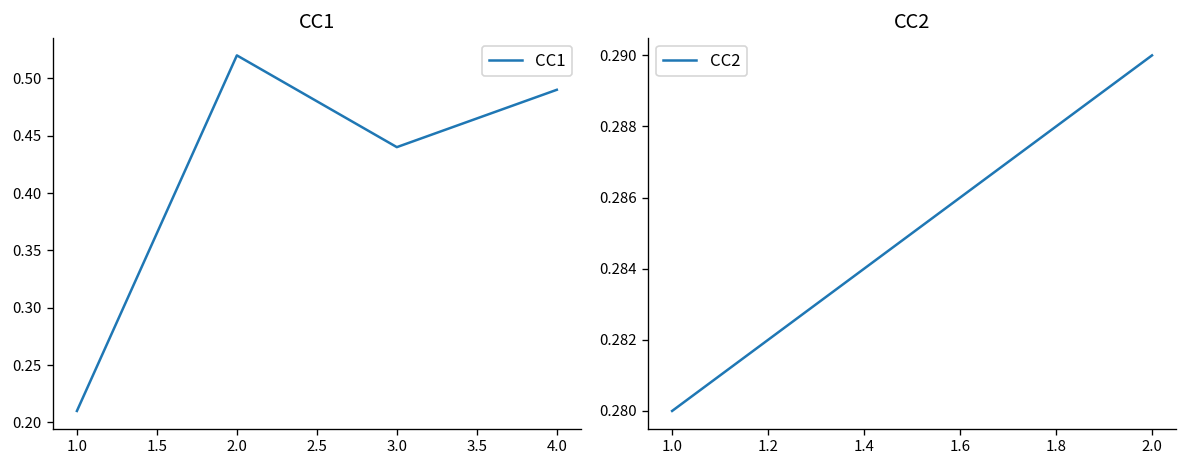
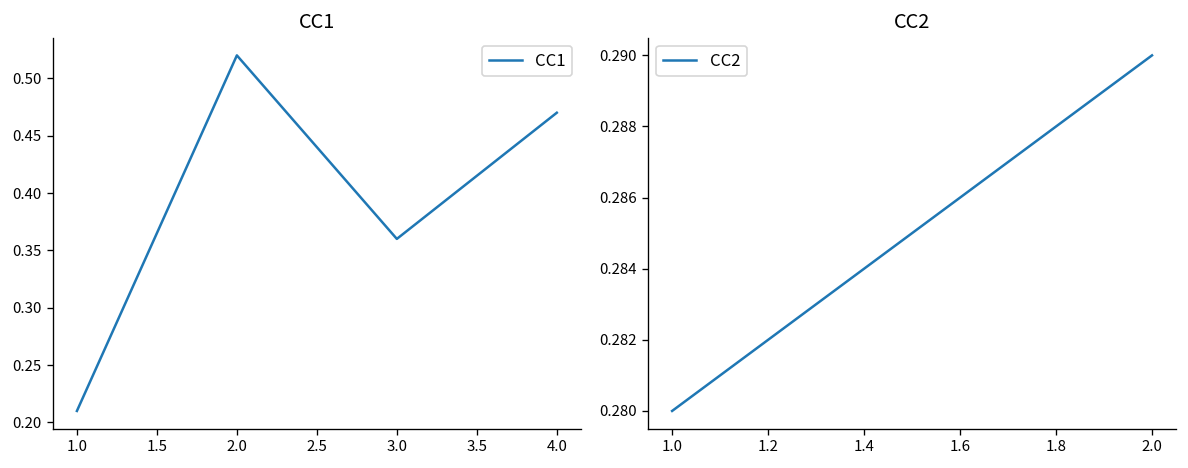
  {
    "CC1": {
      "1.0": 0.21,
      "2.0": 0.52,
-     "3.0": 0.44,
-     "4.0": 0.49
+     "3.0": 0.36,
+     "4.0": 0.47
    },
    "CC2": {
      "1.0": 0.2800,
      "2.0": 0.2900
    }
  }
